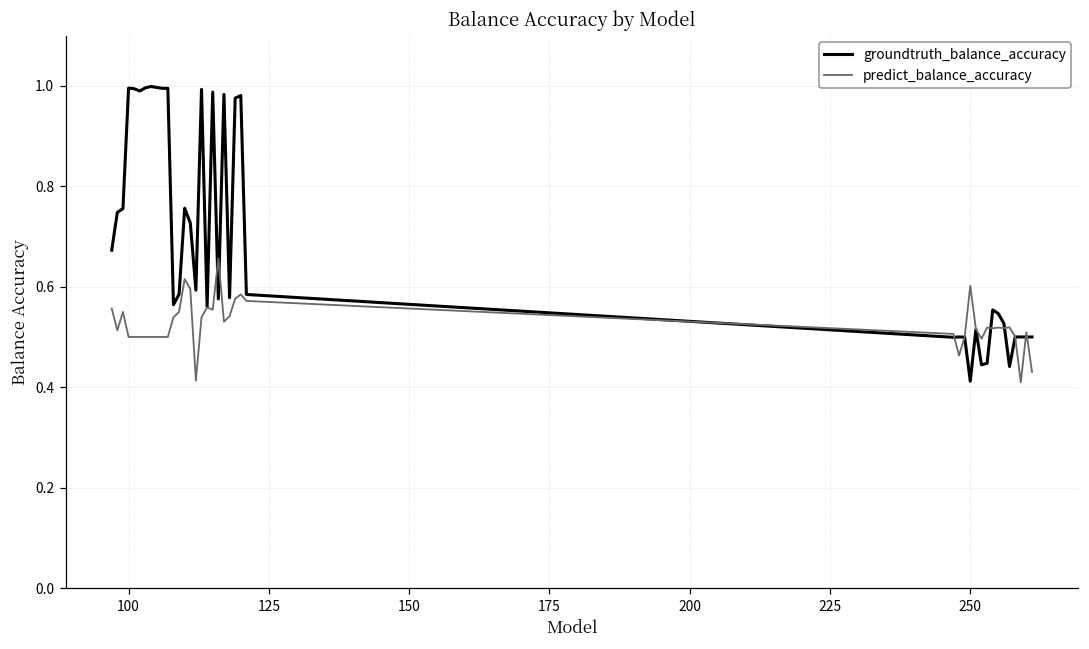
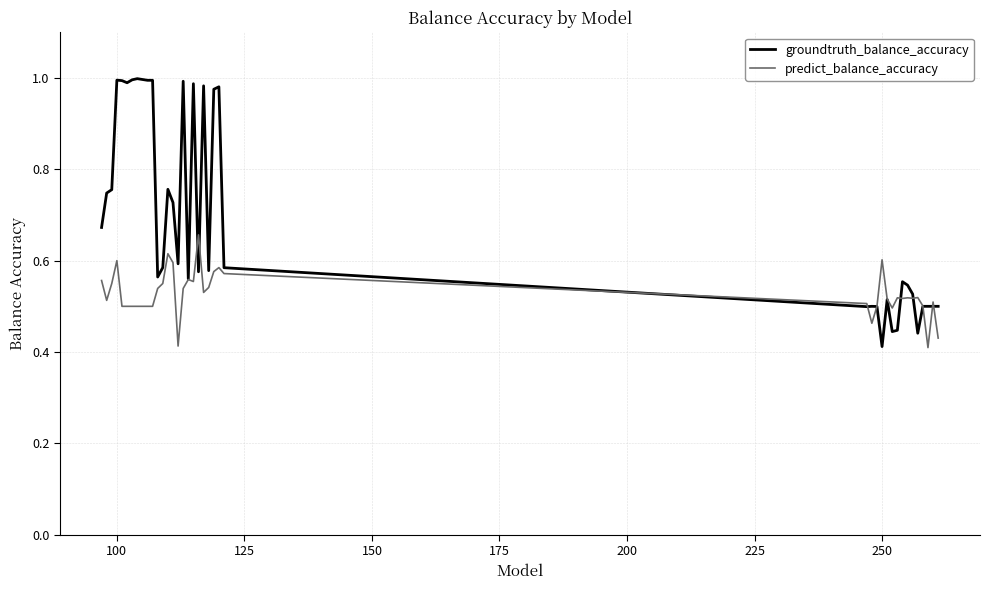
  {
    "groundtruth_balance_accuracy": {
      "100": 1.0,
      "250": 0.41
    },
    "predict_balance_accuracy": {
-     "100": 0.5,
+     "100": 0.6,
      "250": 0.6
    }
  }
